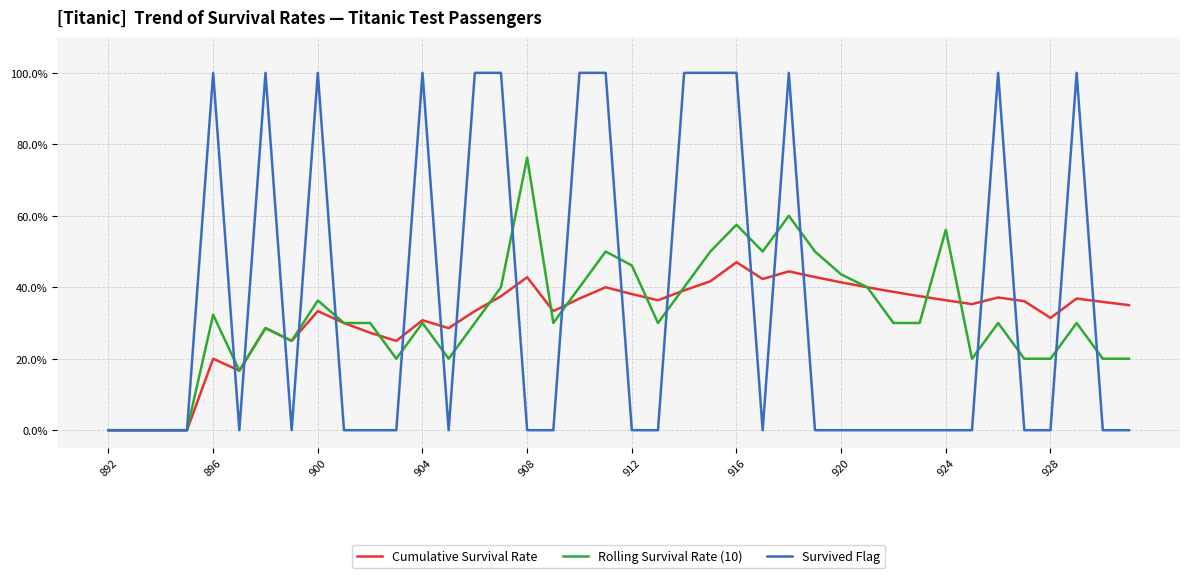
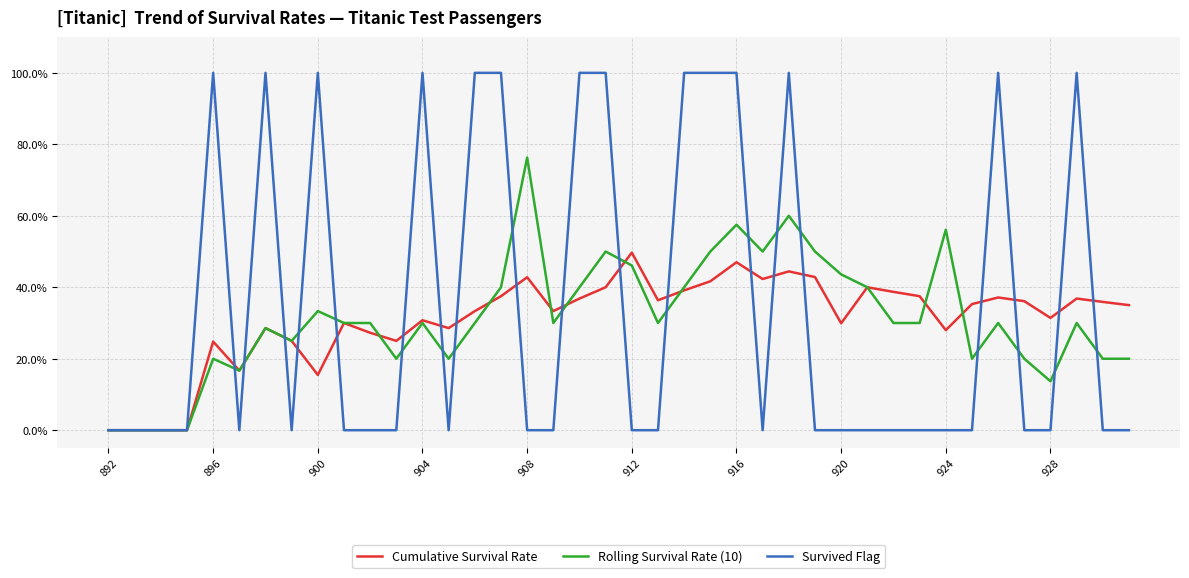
  {
    "Cumulative Survival Rate": {
-     "896": "20%",
-     "900": "33%",
+     "896": "25%",
+     "900": "15%",
      "904": "31%",
      "908": "43%",
-     "912": "38%",
+     "912": "50%",
      "916": "47%",
-     "920": "41%",
-     "924": "36%",
+     "920": "30%",
+     "924": "28%",
      "928": "31%"
    },
    "Rolling Survival Rate (10)": {
-     "896": "32%",
-     "900": "36%",
+     "896": "20%",
+     "900": "33%",
      "904": "30%",
      "908": "76%",
      "912": "46%",
      "916": "58%",
      "920": "44%",
      "924": "56%",
-     "928": "20%"
+     "928": "14%"
    },
    "Survived Flag": {
      "896": "100%",
      "900": "100%",
      "904": "100%",
      "908": "0%",
      "912": "0%",
      "916": "100%",
      "920": "0%",
      "924": "0%",
      "928": "0%"
    }
  }
